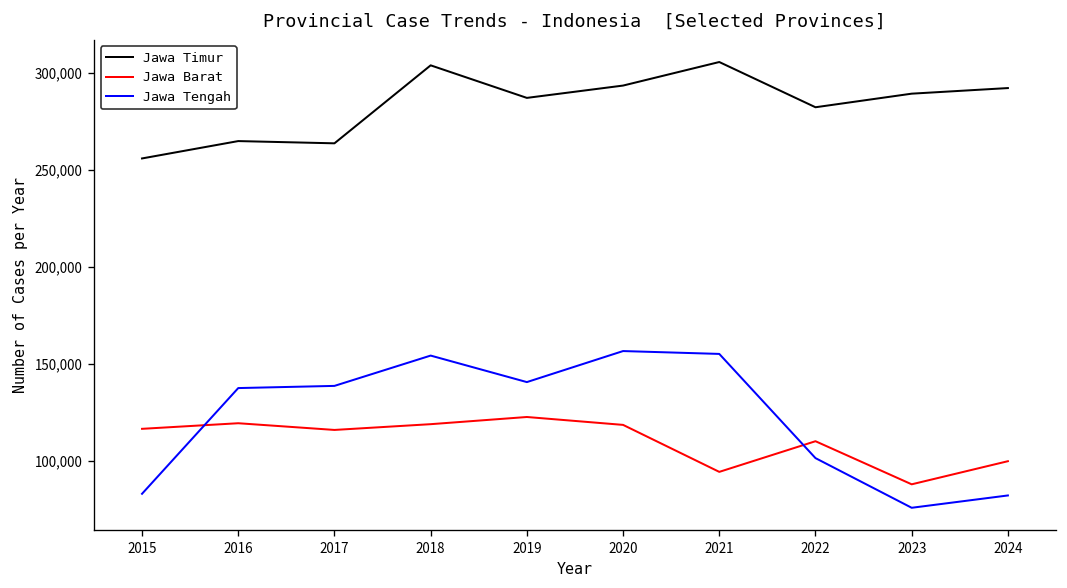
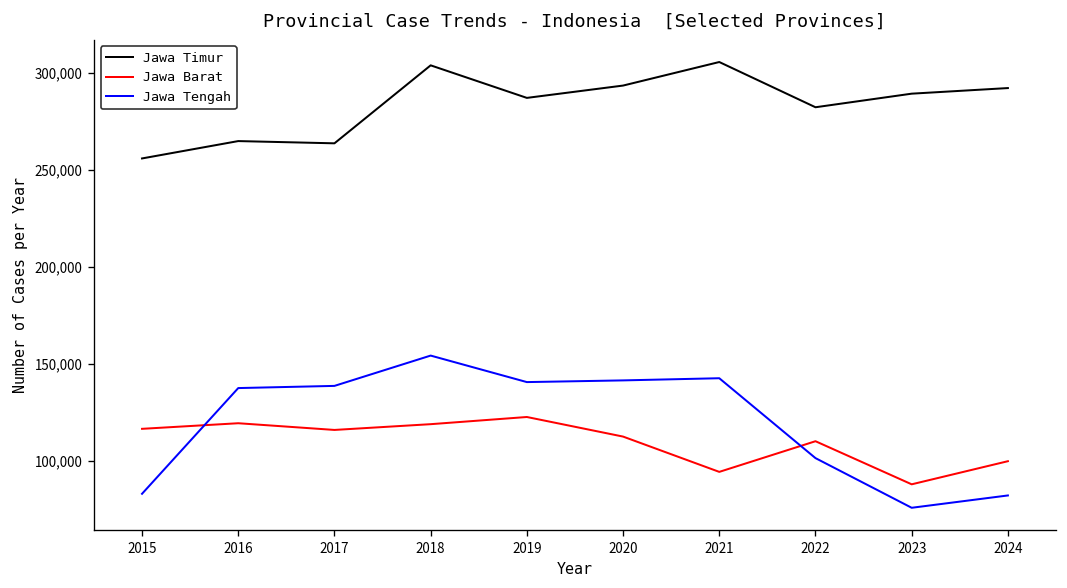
  {
    "Jawa Timur": {
      "2015": "256,000",
      "2016": "265,000",
      "2017": "264,000",
      "2018": "304,000",
      "2019": "287,000",
      "2020": "294,000",
      "2021": "306,000",
      "2022": "282,000",
      "2023": "289,000",
      "2024": "292,000"
    },
    "Jawa Barat": {
      "2015": "116,000",
      "2016": "119,000",
      "2017": "116,000",
      "2018": "119,000",
      "2019": "123,000",
-     "2020": "118,000",
+     "2020": "112,000",
      "2021": "94,000",
      "2022": "110,000",
      "2023": "88,000",
      "2024": "100,000"
    },
    "Jawa Tengah": {
      "2015": "83,000",
      "2016": "137,000",
      "2017": "139,000",
      "2018": "154,000",
      "2019": "141,000",
-     "2020": "157,000",
-     "2021": "155,000",
+     "2020": "141,000",
+     "2021": "143,000",
      "2022": "101,000",
      "2023": "76,000",
      "2024": "82,000"
    }
  }
